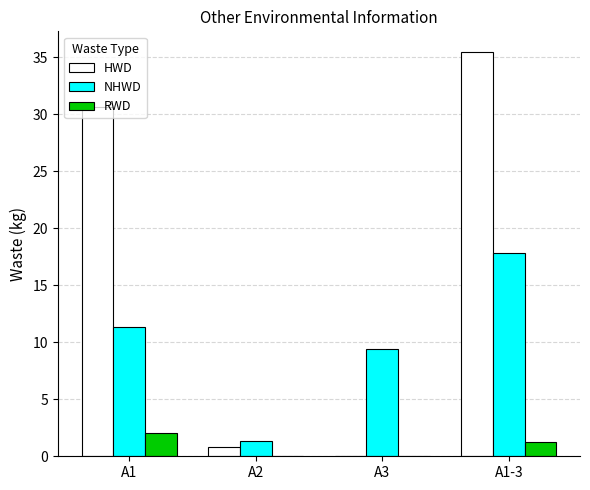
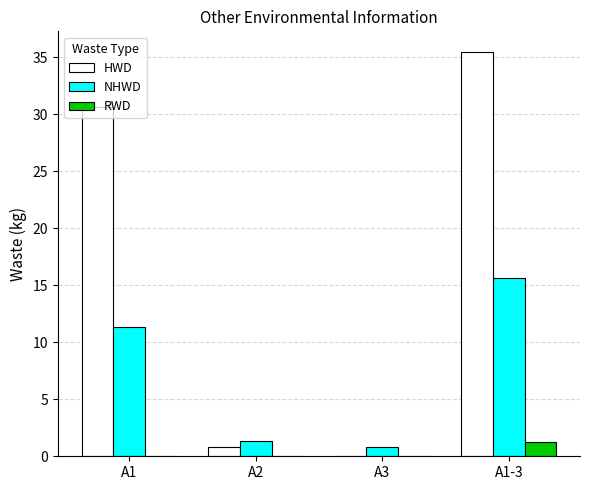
  {
    "HWD": {
      "A2": 0.8,
      "A1-3": 35.5
    },
    "NHWD": {
      "A1": 11.3,
      "A2": 1.3,
-     "A3": 9.4,
-     "A1-3": 17.8
+     "A3": 0.8,
+     "A1-3": 15.6
    },
    "RWD": {
-     "A1": 2.0,
+     "A1": 0.0,
      "A1-3": 1.3
    }
  }
